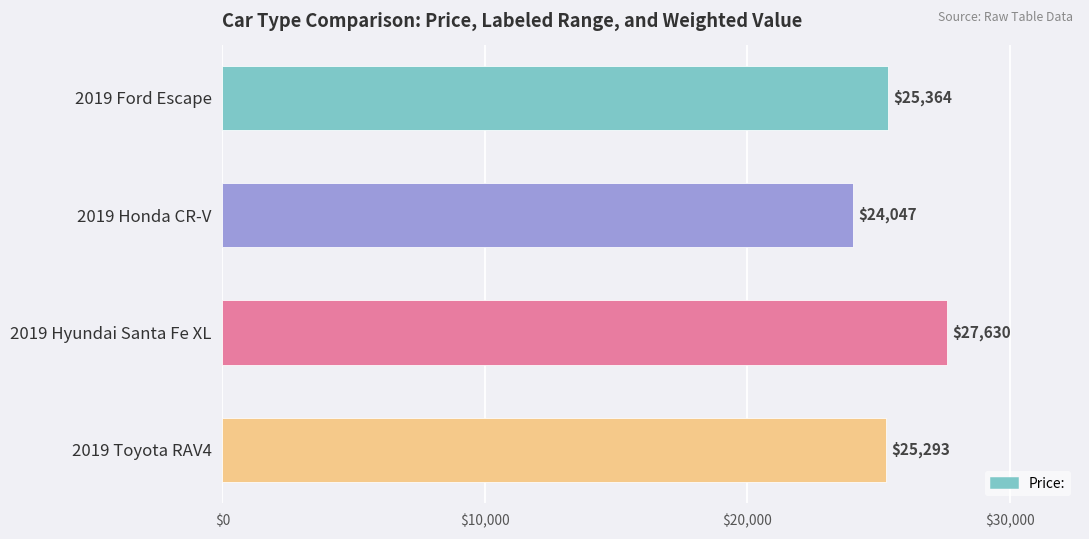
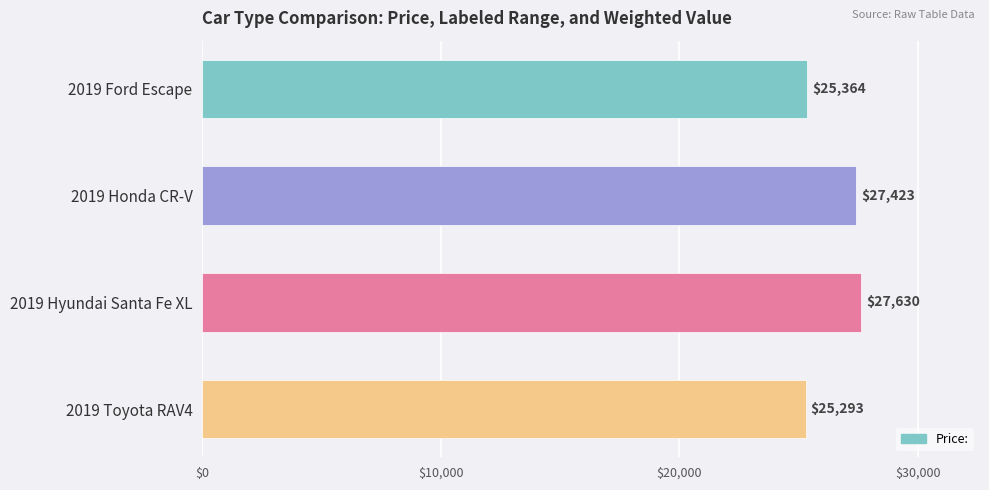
  {
    "2019 Ford Escape": "$25,364",
-   "2019 Honda CR-V": "$24,047",
+   "2019 Honda CR-V": "$27,423",
    "2019 Hyundai Santa Fe XL": "$27,630",
    "2019 Toyota RAV4": "$25,293"
  }
